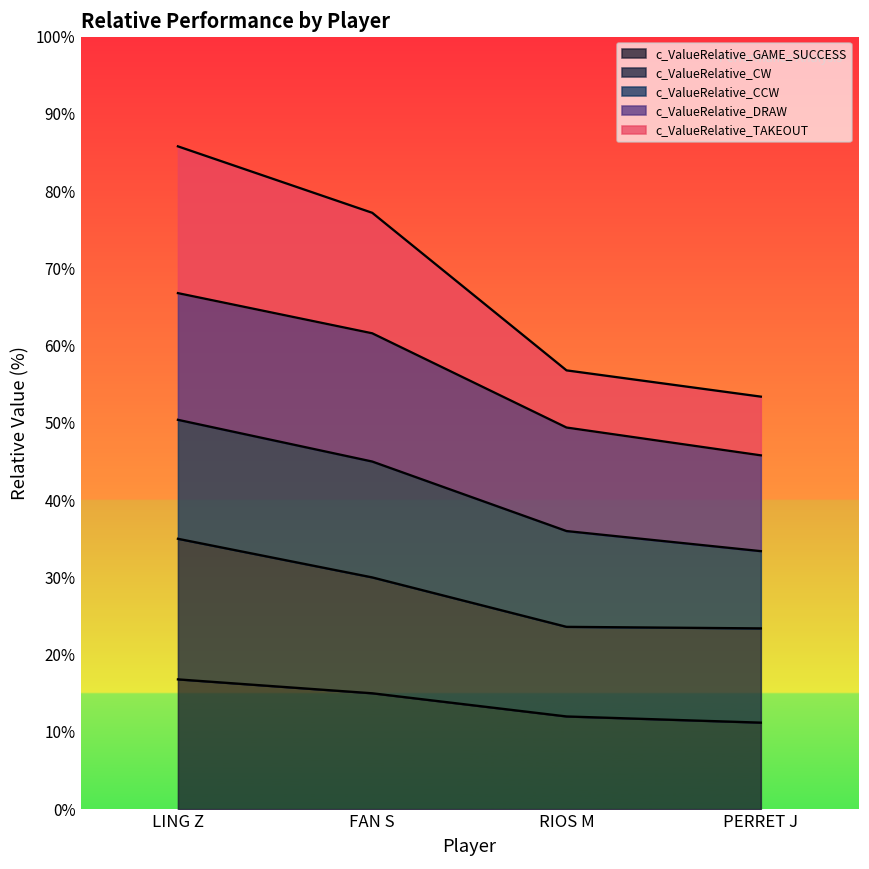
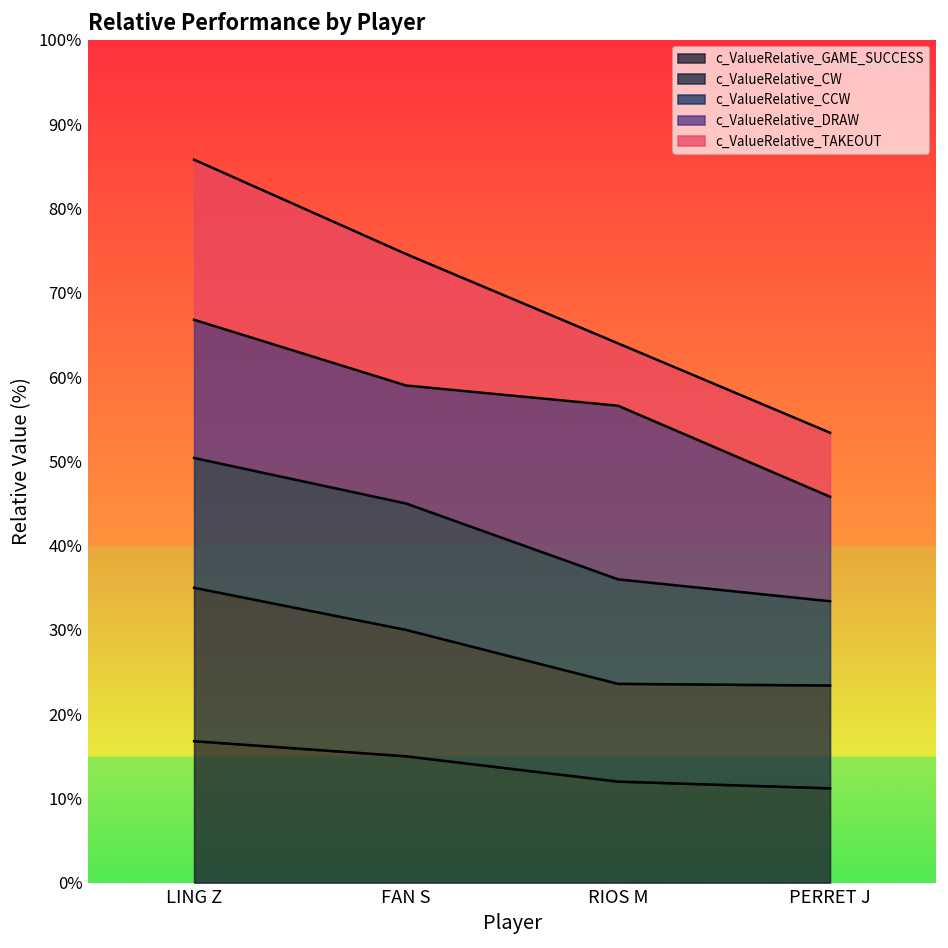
  {
    "c_ValueRelative_DRAW": {
      "LING Z": "16%",
-     "FAN S": "17%",
-     "RIOS M": "13%",
+     "FAN S": "14%",
+     "RIOS M": "21%",
      "PERRET J": "12%"
    },
    "c_ValueRelative_TAKEOUT": {
      "LING Z": "19%",
      "FAN S": "16%",
      "RIOS M": "7%",
      "PERRET J": "8%"
    }
  }
